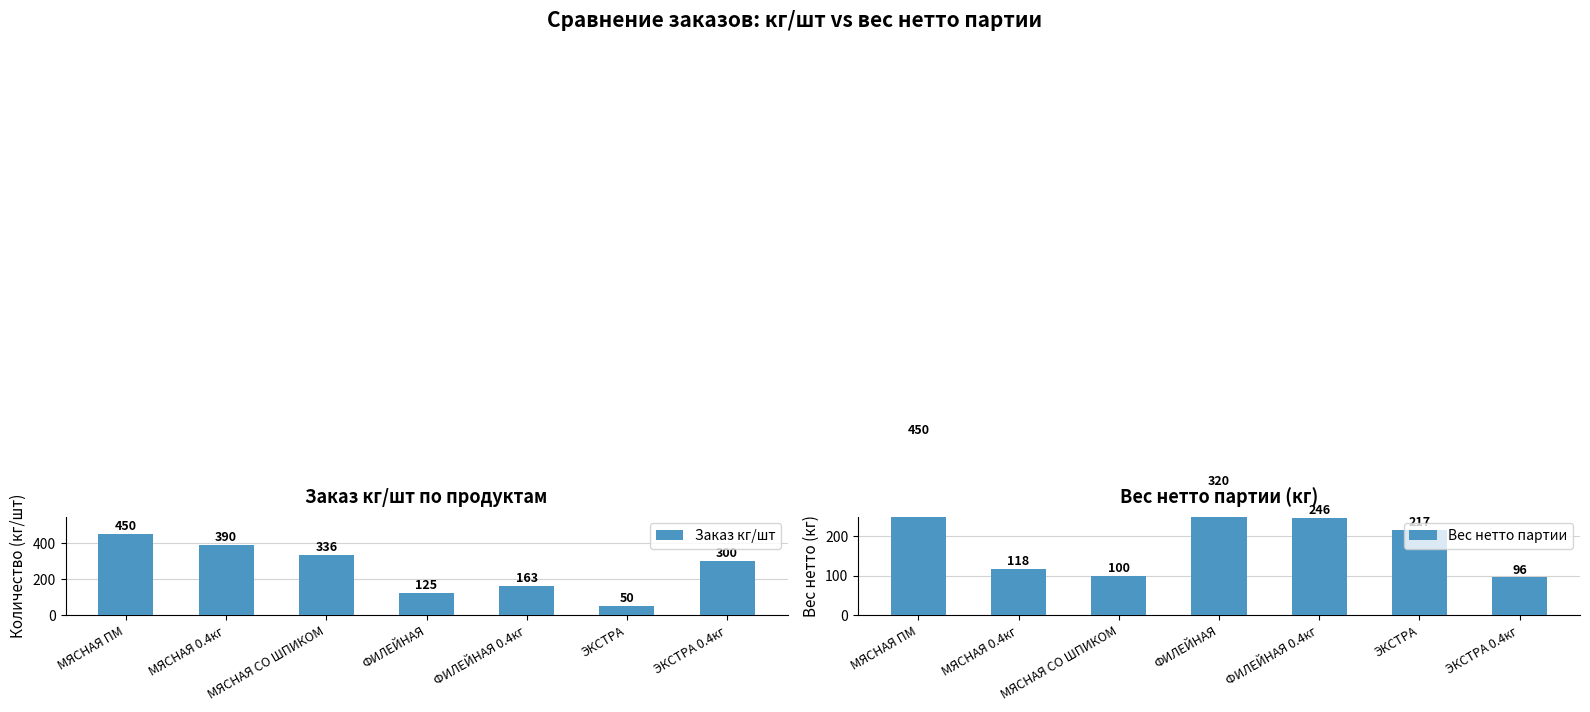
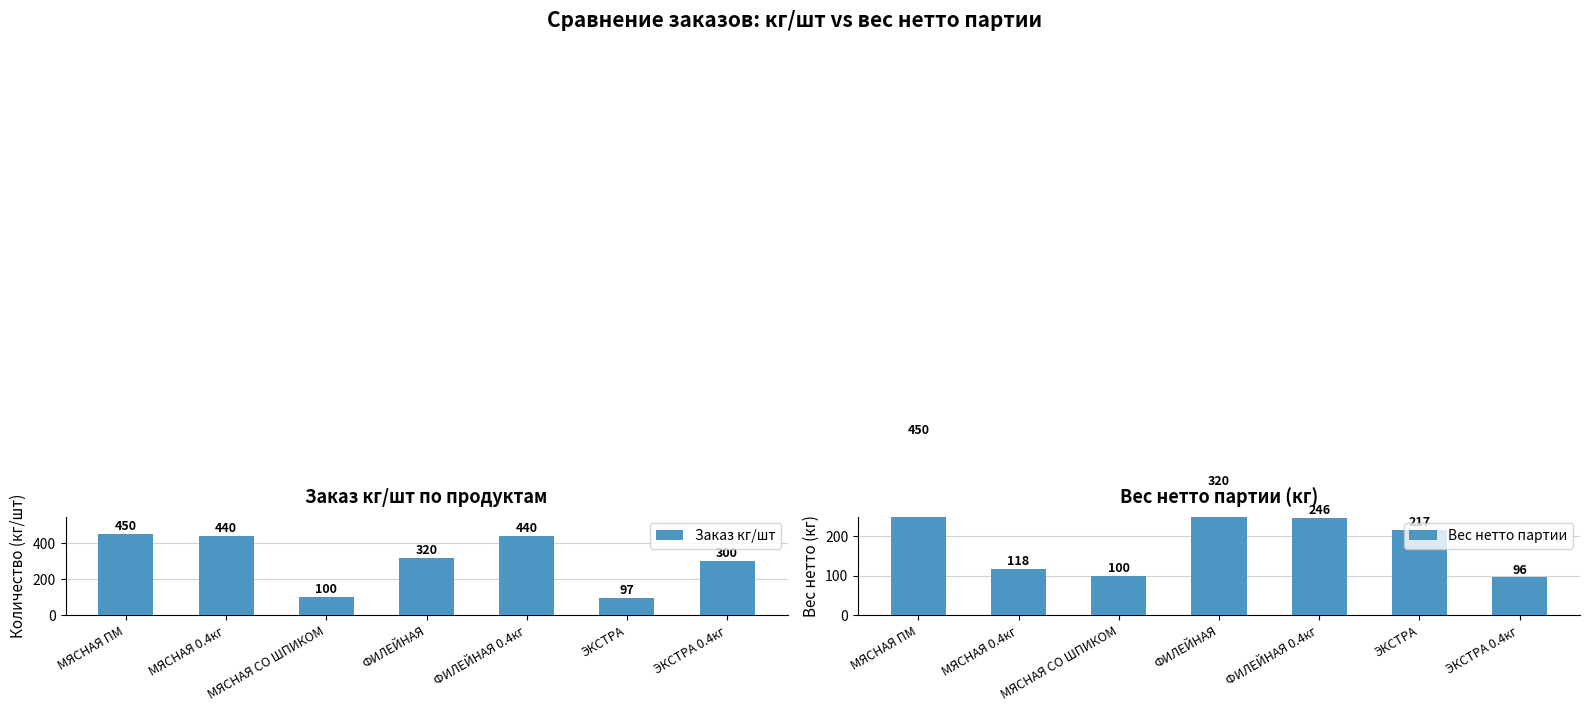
  {
    "Заказ кг/шт по продуктам": {
      "МЯСНАЯ ПМ": 450,
-     "МЯСНАЯ 0.4кг": 390,
-     "МЯСНАЯ СО ШПИКОМ": 336,
-     "ФИЛЕЙНАЯ": 125,
-     "ФИЛЕЙНАЯ 0.4кг": 163,
-     "ЭКСТРА": 50
+     "МЯСНАЯ 0.4кг": 440,
+     "МЯСНАЯ СО ШПИКОМ": 100,
+     "ФИЛЕЙНАЯ": 320,
+     "ФИЛЕЙНАЯ 0.4кг": 440,
+     "ЭКСТРА": 97
    },
    "Вес нетто партии (кг)": {
      "МЯСНАЯ 0.4кг": 118,
      "МЯСНАЯ СО ШПИКОМ": 100,
      "ФИЛЕЙНАЯ 0.4кг": 246,
      "ЭКСТРА 0.4кг": 96
    }
  }
